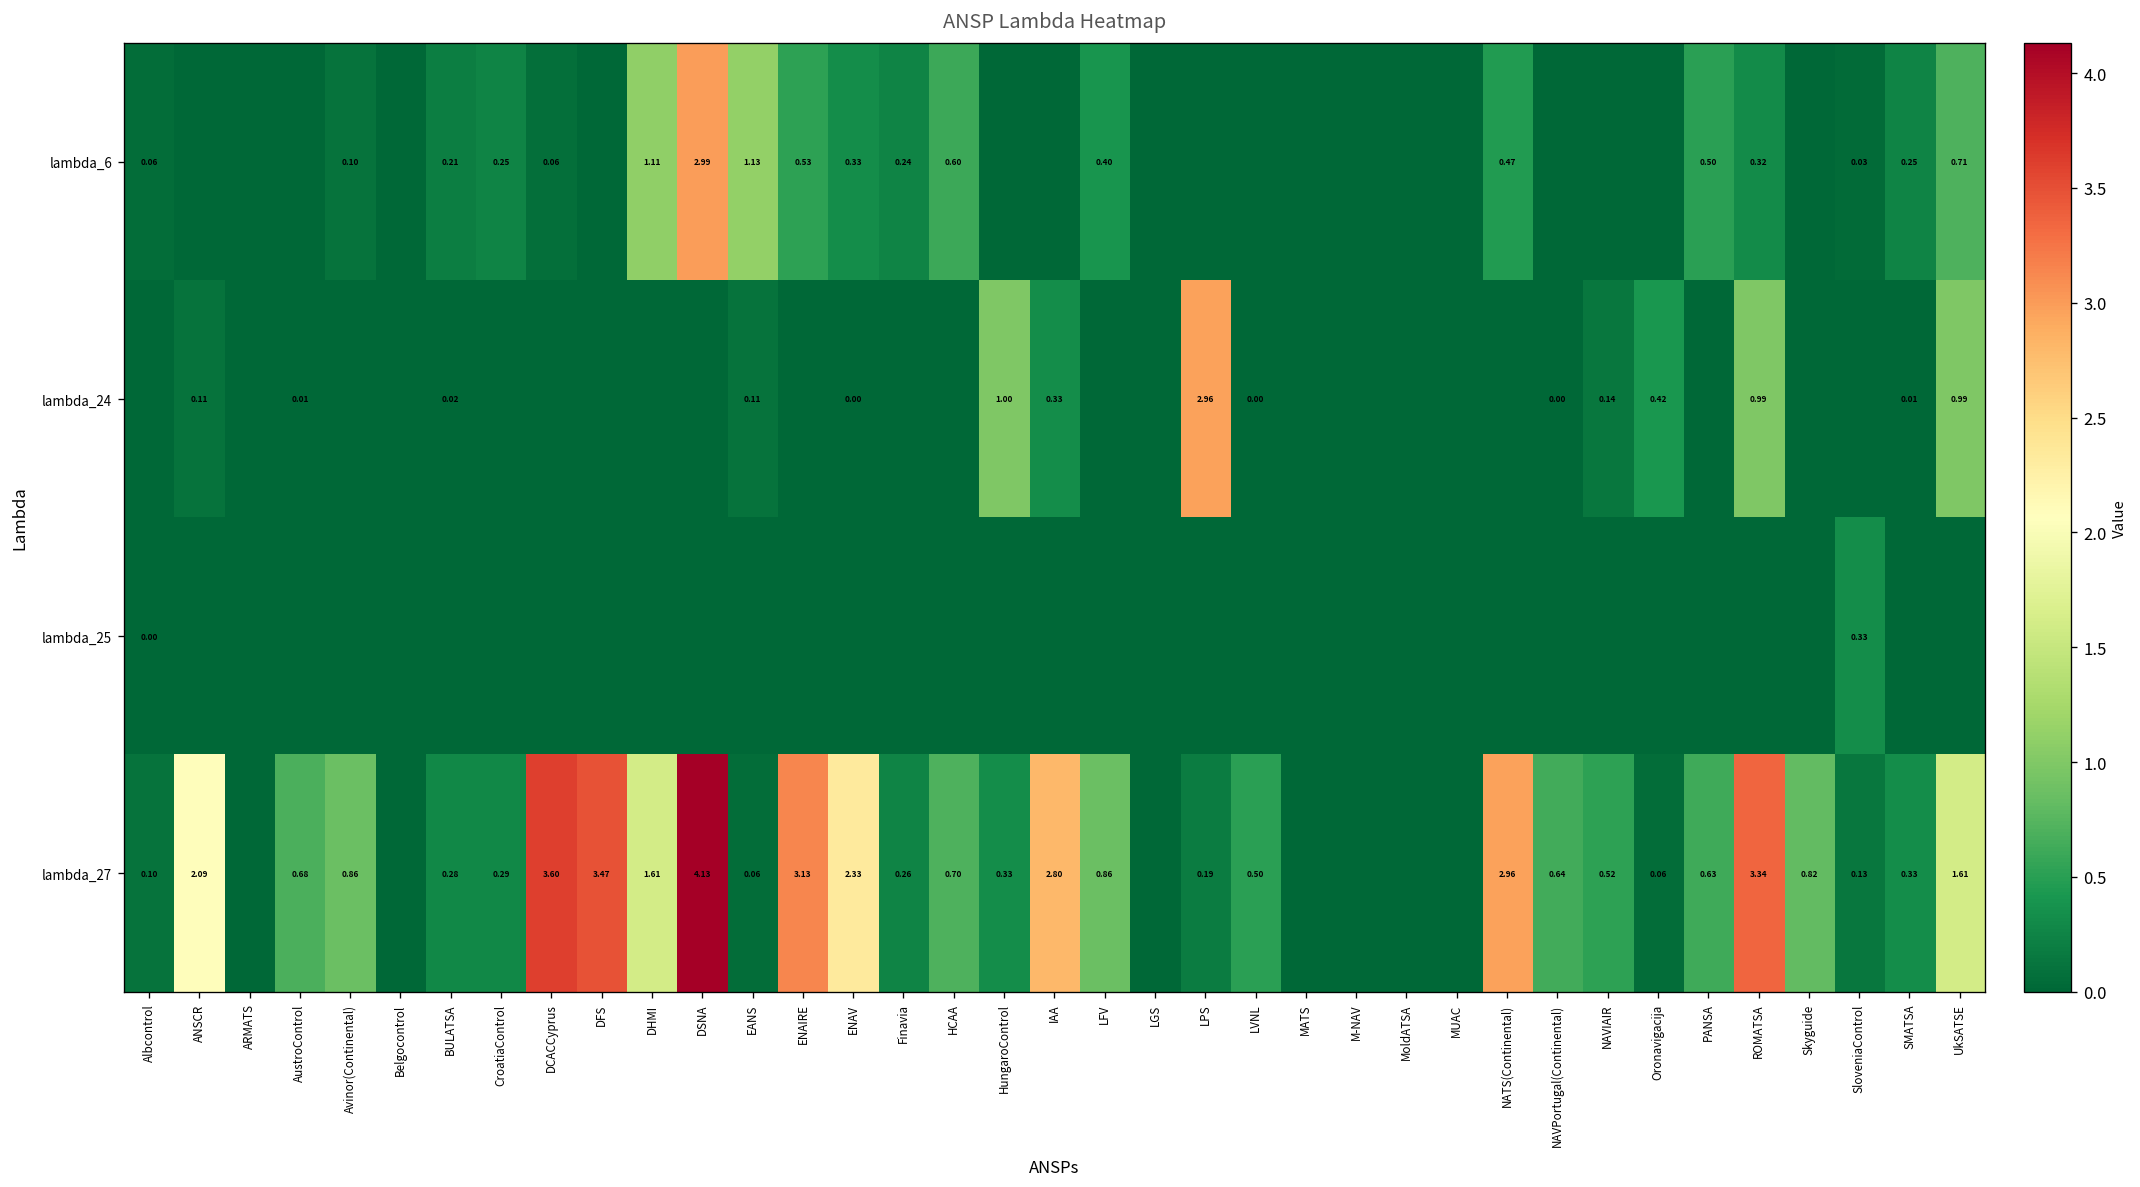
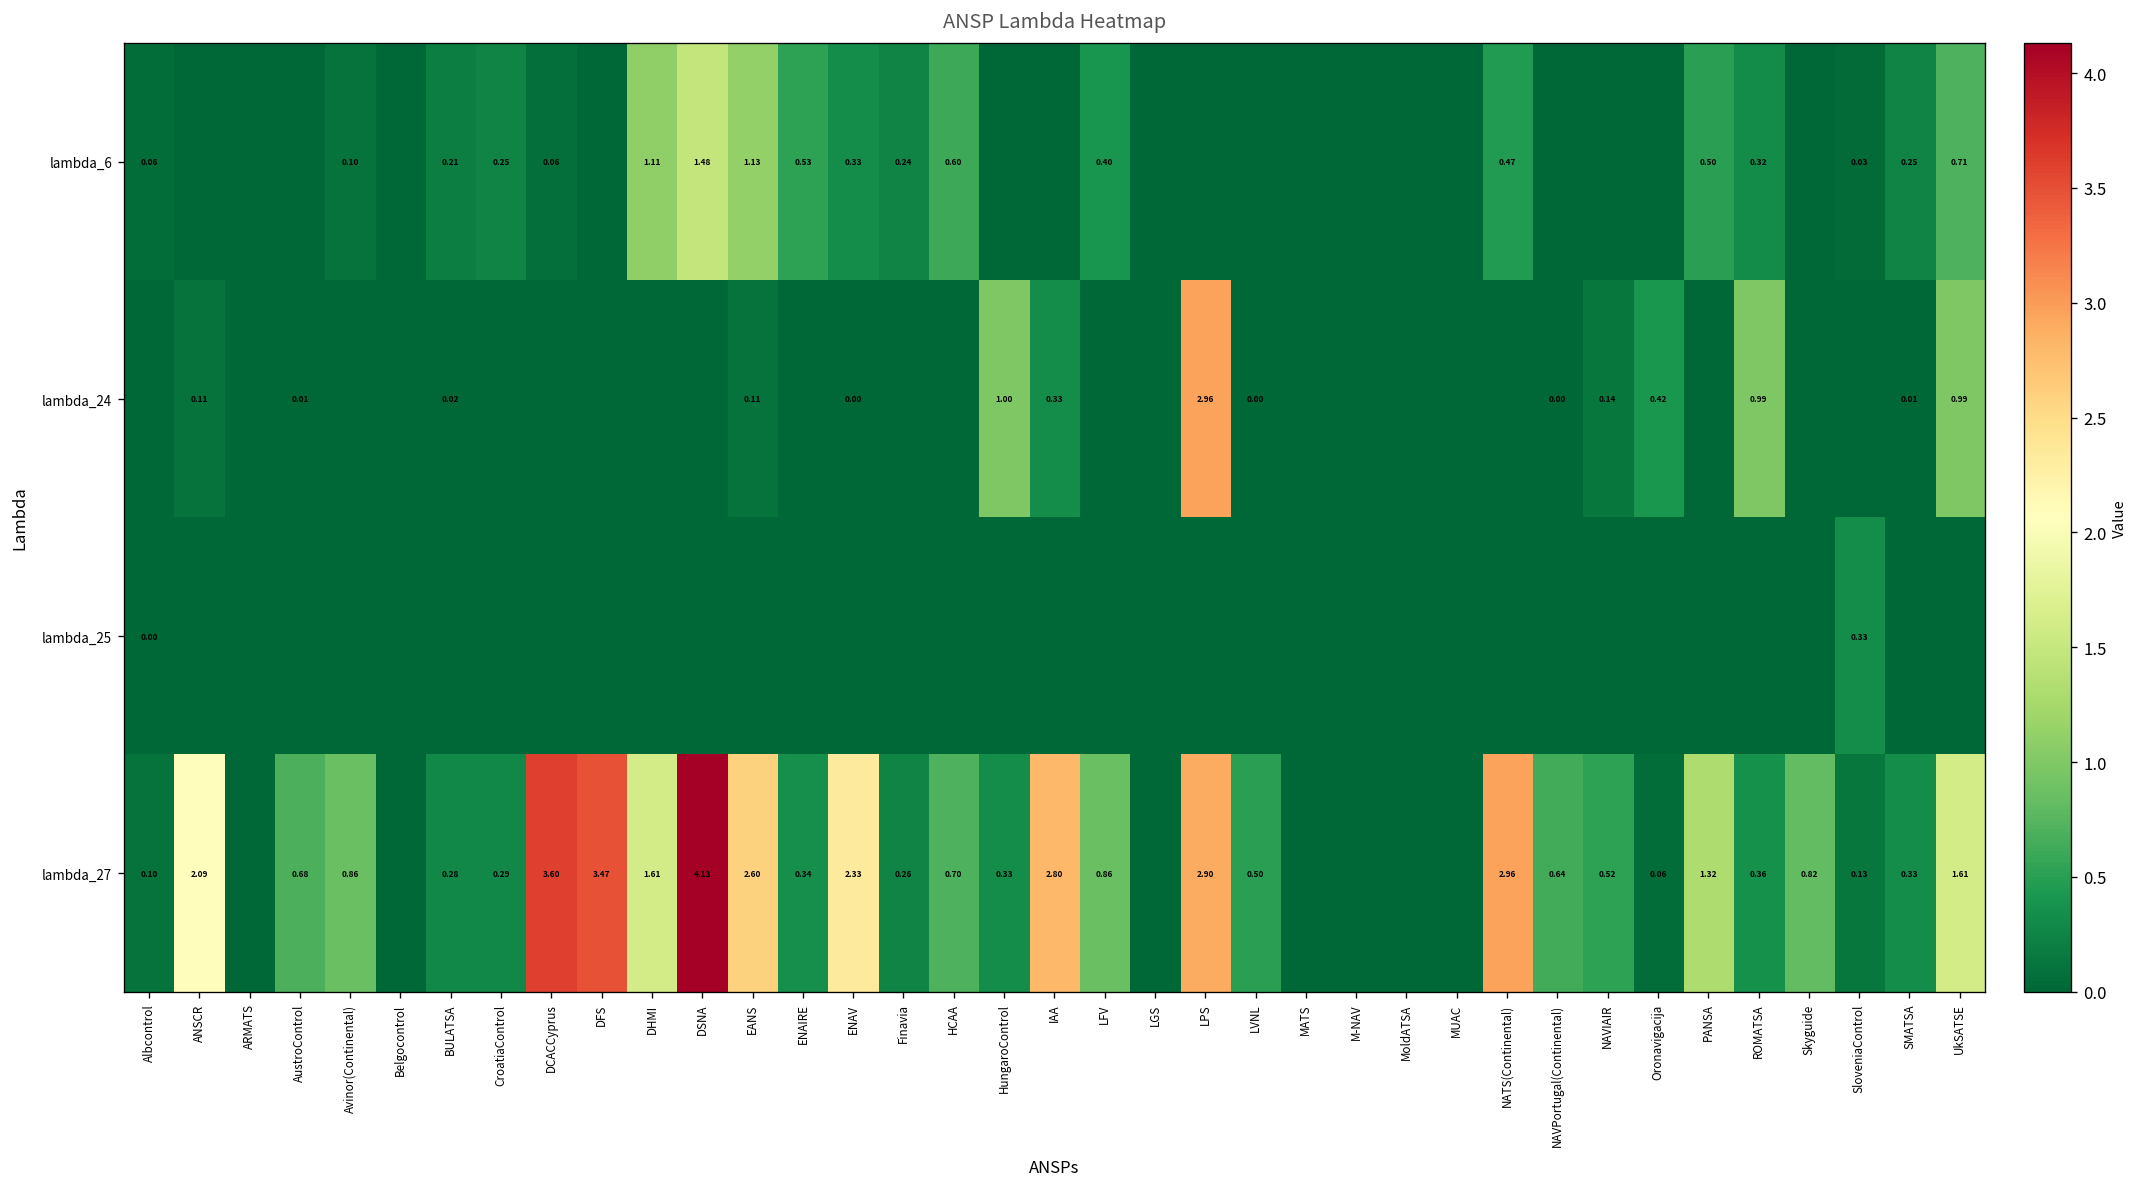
  {
    "lambda_6": {
      "Albcontrol": 0.06,
      "Avinor(Continental)": 0.10,
      "BULATSA": 0.21,
      "CroatiaControl": 0.25,
      "DCACCyprus": 0.06,
      "DHMI": 1.11,
-     "DSNA": 2.99,
+     "DSNA": 1.48,
      "EANS": 1.13,
      "ENAIRE": 0.53,
      "ENAV": 0.33,
      "Finavia": 0.24,
      "HCAA": 0.60,
      "LFV": 0.40,
      "NATS(Continental)": 0.47,
      "PANSA": 0.50,
      "ROMATSA": 0.32,
      "SloveniaControl": 0.03,
      "SMATSA": 0.25,
      "UkSATSE": 0.71
    },
    "lambda_24": {
      "ANSCR": 0.11,
      "AustroControl": 0.01,
      "BULATSA": 0.02,
      "EANS": 0.11,
      "ENAV": 0.00,
      "HungaroControl": 1.00,
      "IAA": 0.33,
      "LPS": 2.96,
      "LVNL": 0.00,
      "NAVPortugal(Continental)": 0.00,
      "NAVIAIR": 0.14,
      "Oronavigacija": 0.42,
      "ROMATSA": 0.99,
      "SMATSA": 0.01,
      "UkSATSE": 0.99
    },
    "lambda_25": {
      "Albcontrol": 0.00,
      "SloveniaControl": 0.33
    },
    "lambda_27": {
      "Albcontrol": 0.10,
      "ANSCR": 2.09,
      "AustroControl": 0.68,
      "Avinor(Continental)": 0.86,
      "BULATSA": 0.28,
      "CroatiaControl": 0.29,
      "DCACCyprus": 3.60,
      "DFS": 3.47,
      "DHMI": 1.61,
      "DSNA": 4.13,
-     "EANS": 0.06,
-     "ENAIRE": 3.13,
+     "EANS": 2.60,
+     "ENAIRE": 0.34,
      "ENAV": 2.33,
      "Finavia": 0.26,
      "HCAA": 0.70,
      "HungaroControl": 0.33,
      "IAA": 2.80,
      "LFV": 0.86,
-     "LPS": 0.19,
+     "LPS": 2.90,
      "LVNL": 0.50,
      "NATS(Continental)": 2.96,
      "NAVPortugal(Continental)": 0.64,
      "NAVIAIR": 0.52,
      "Oronavigacija": 0.06,
-     "PANSA": 0.63,
-     "ROMATSA": 3.34,
+     "PANSA": 1.32,
+     "ROMATSA": 0.36,
      "Skyguide": 0.82,
      "SloveniaControl": 0.13,
      "SMATSA": 0.33,
      "UkSATSE": 1.61
    }
  }
